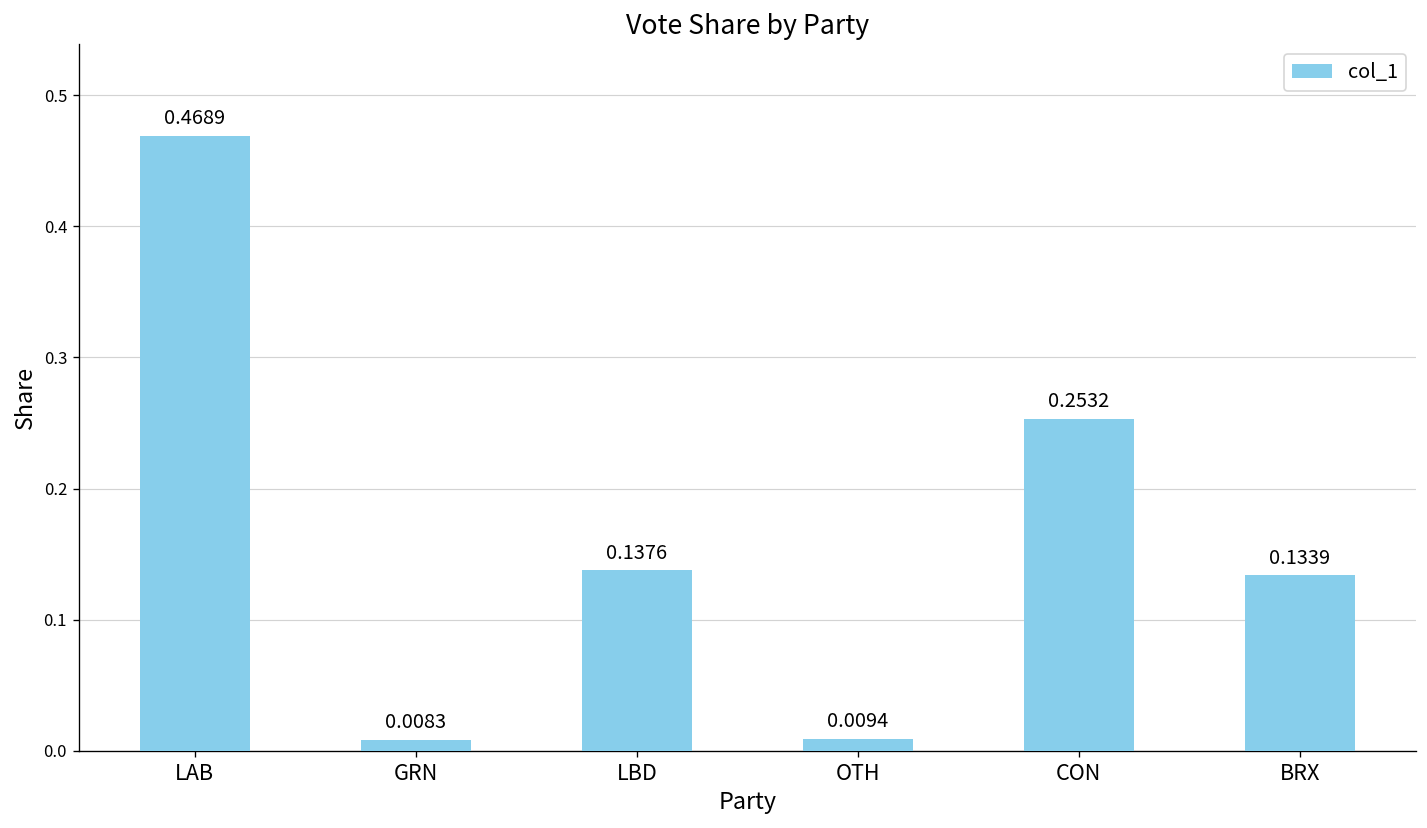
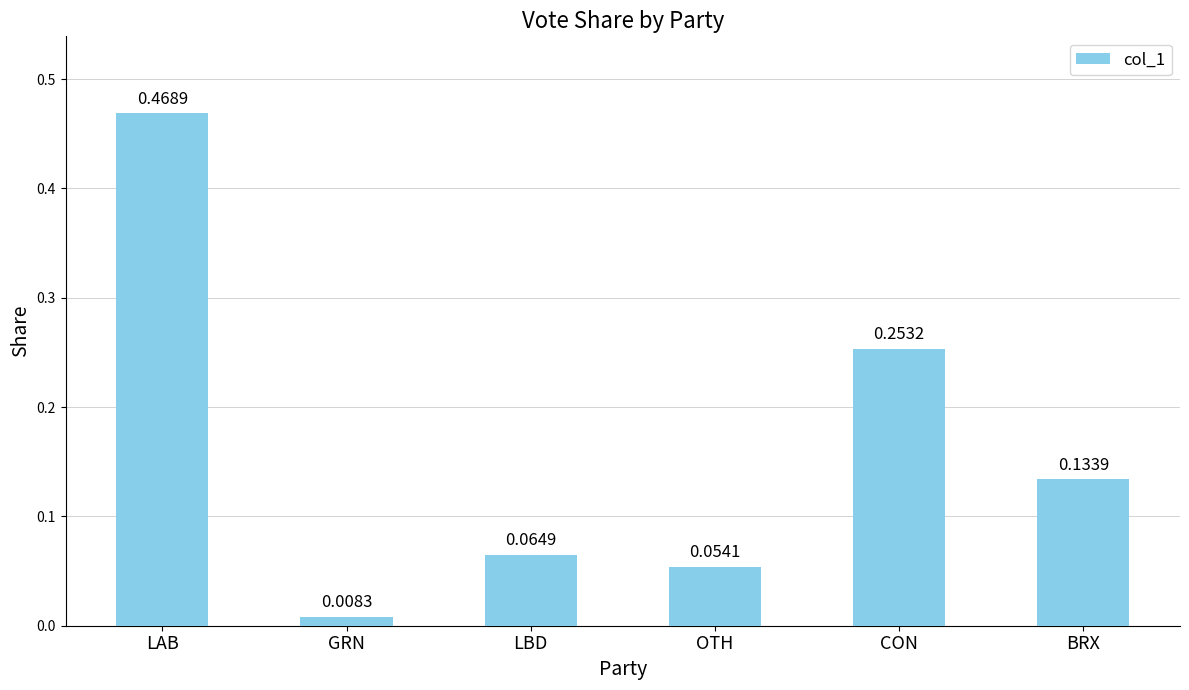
  {
    "LAB": 0.4689,
    "GRN": 0.0083,
-   "LBD": 0.1376,
-   "OTH": 0.0094,
+   "LBD": 0.0649,
+   "OTH": 0.0541,
    "CON": 0.2532,
    "BRX": 0.1339
  }
